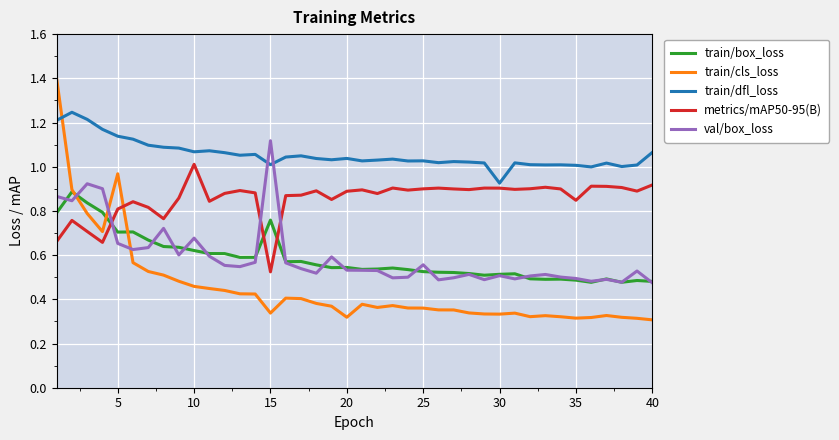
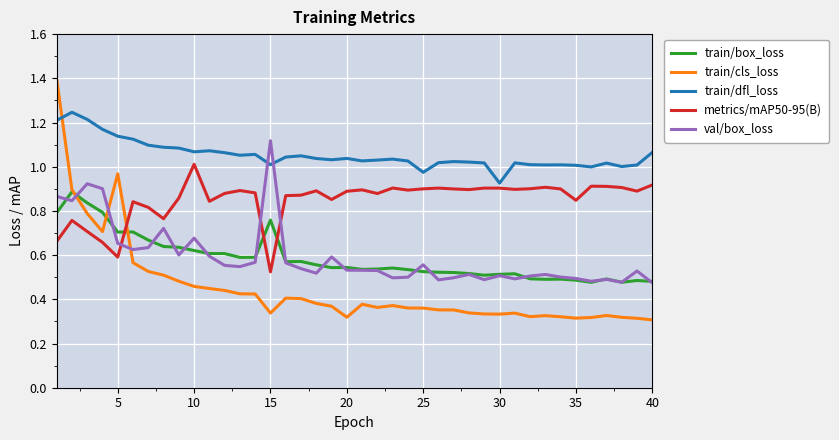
  {
    "train/box_loss": {
      "5": 0.70,
      "10": 0.62,
      "15": 0.76,
      "20": 0.54,
      "25": 0.53
    },
    "train/cls_loss": {
      "5": 0.97,
      "10": 0.46,
      "15": 0.34,
      "20": 0.32,
      "25": 0.36,
      "30": 0.33,
      "35": 0.31,
      "40": 0.31
    },
    "train/dfl_loss": {
      "5": 1.14,
      "10": 1.07,
      "15": 1.01,
      "20": 1.04,
-     "25": 1.03,
+     "25": 0.97,
      "30": 0.93,
      "35": 1.01,
      "40": 1.06
    },
    "metrics/mAP50-95(B)": {
-     "5": 0.81,
+     "5": 0.59,
      "10": 1.01,
      "15": 0.52,
      "20": 0.89,
      "25": 0.90,
      "30": 0.90,
      "35": 0.85,
      "40": 0.92
    },
    "val/box_loss": {
      "5": 0.65,
      "10": 0.68,
      "15": 1.12,
      "20": 0.53,
      "25": 0.56
    }
  }
